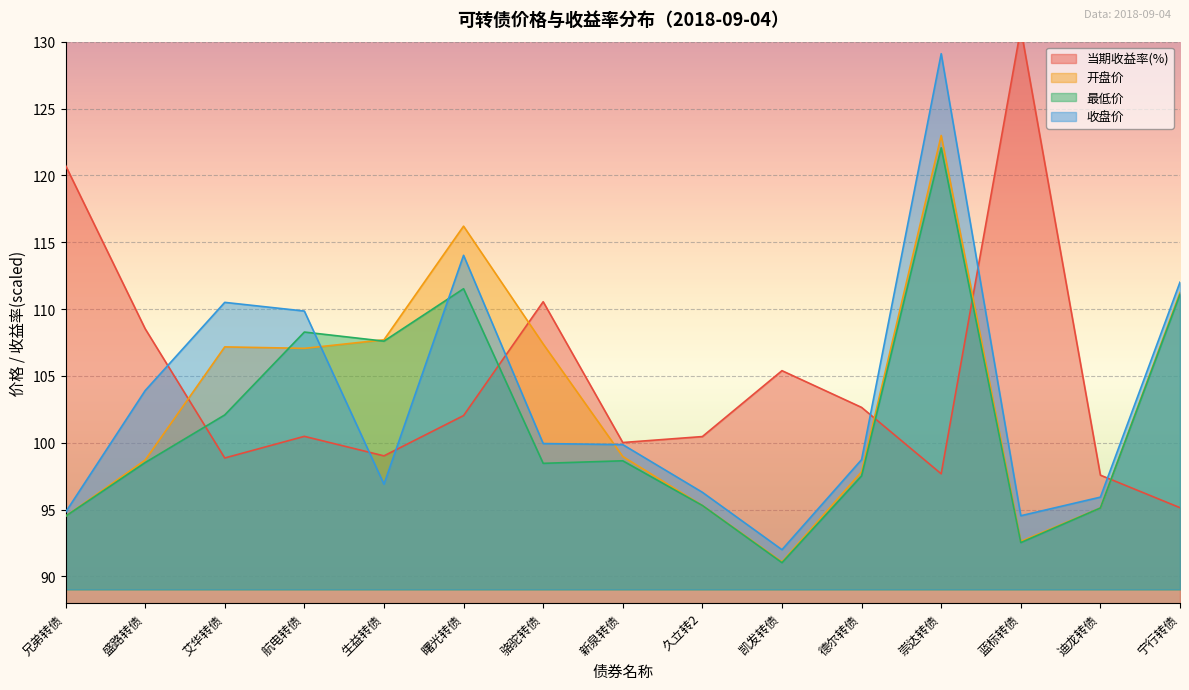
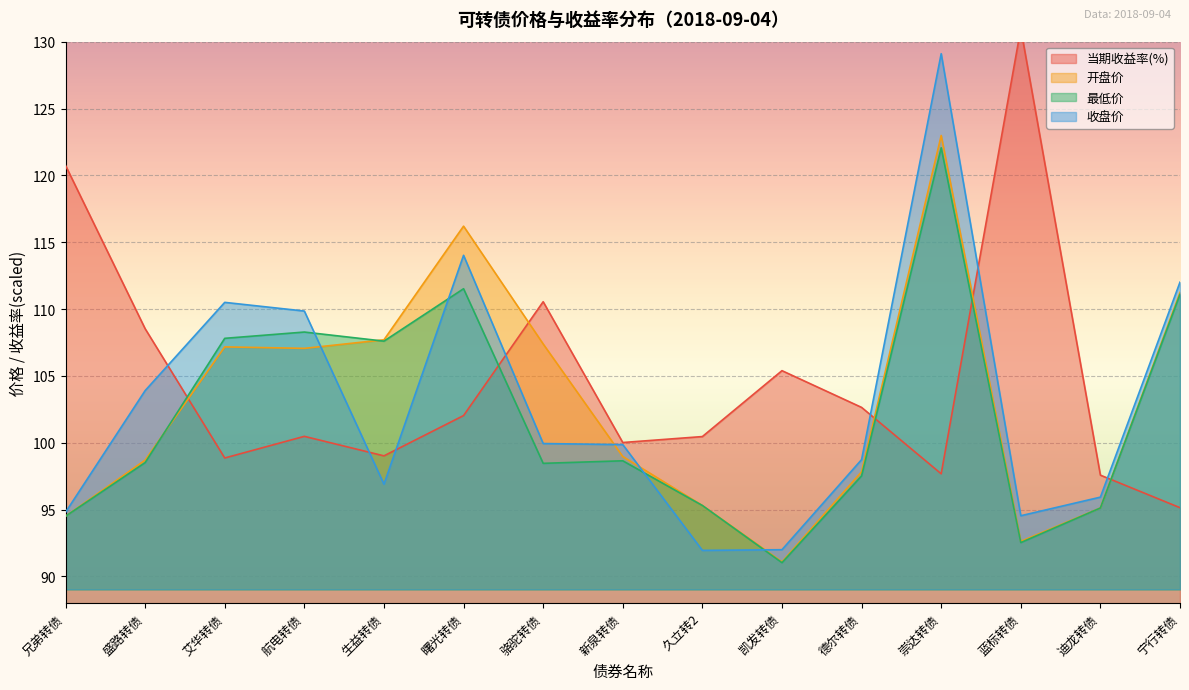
  {
    "当期收益率(%)": {
      "兄弟转债": 120.7,
      "盛路转债": 108.5,
      "艾华转债": 98.9,
      "航电转债": 100.5,
      "生益转债": 99.0,
      "曙光转债": 102.0,
      "骆驼转债": 110.5,
      "久立转2": 100.5,
      "凯发转债": 105.4,
      "德尔转债": 102.6,
      "崇达转债": 97.7,
      "迪龙转债": 97.6,
      "宁行转债": 95.1
    },
    "开盘价": {
      "艾华转债": 107.2,
      "航电转债": 107.1,
      "曙光转债": 116.2,
      "骆驼转债": 107.4,
      "新泉转债": 99.0,
      "德尔转债": 97.8,
      "崇达转债": 123.0
    },
    "最低价": {
-     "艾华转债": 102.1,
+     "艾华转债": 107.8,
      "航电转债": 108.3,
      "曙光转债": 111.5,
      "骆驼转债": 98.5,
      "新泉转债": 98.7,
      "德尔转债": 97.5,
      "崇达转债": 122.1
    },
    "收盘价": {
      "兄弟转债": 94.8,
      "盛路转债": 103.9,
      "艾华转债": 110.5,
      "航电转债": 109.9,
      "生益转债": 96.9,
      "曙光转债": 114.0,
      "骆驼转债": 99.9,
-     "久立转2": 96.3,
+     "久立转2": 91.9,
      "凯发转债": 92.0,
      "德尔转债": 98.7,
      "崇达转债": 129.1,
      "蓝标转债": 94.5,
      "迪龙转债": 95.9,
      "宁行转债": 112.0
    }
  }
